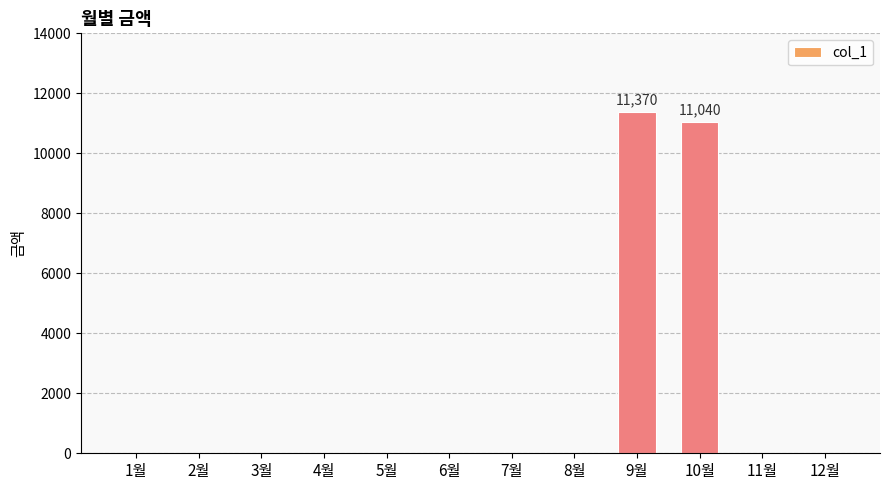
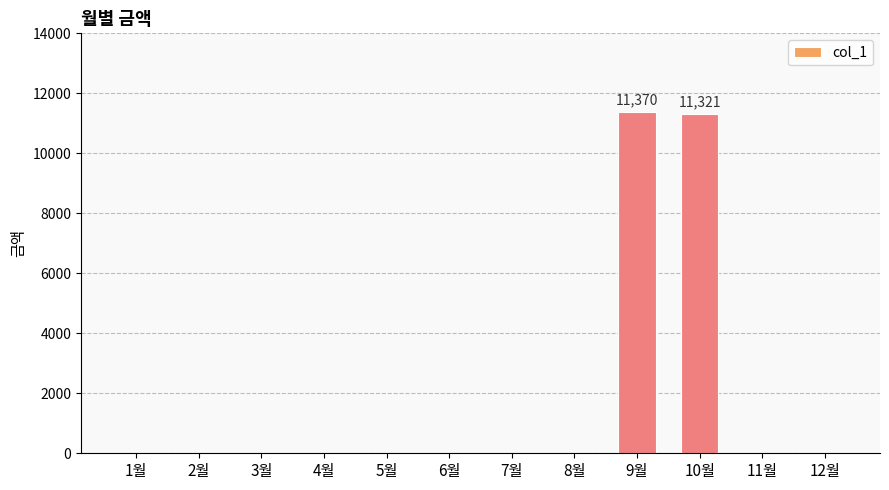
  {
    "9월": "11,370",
-   "10월": "11,040"
+   "10월": "11,321"
  }
